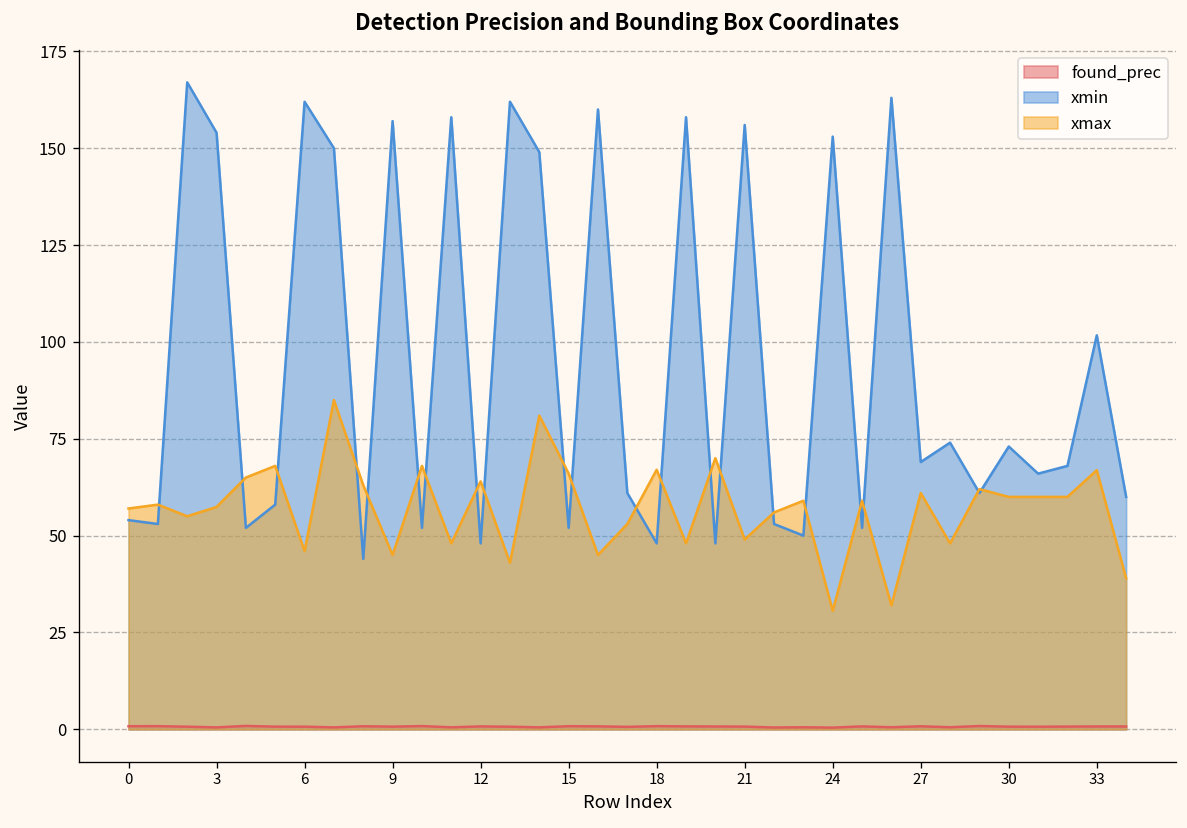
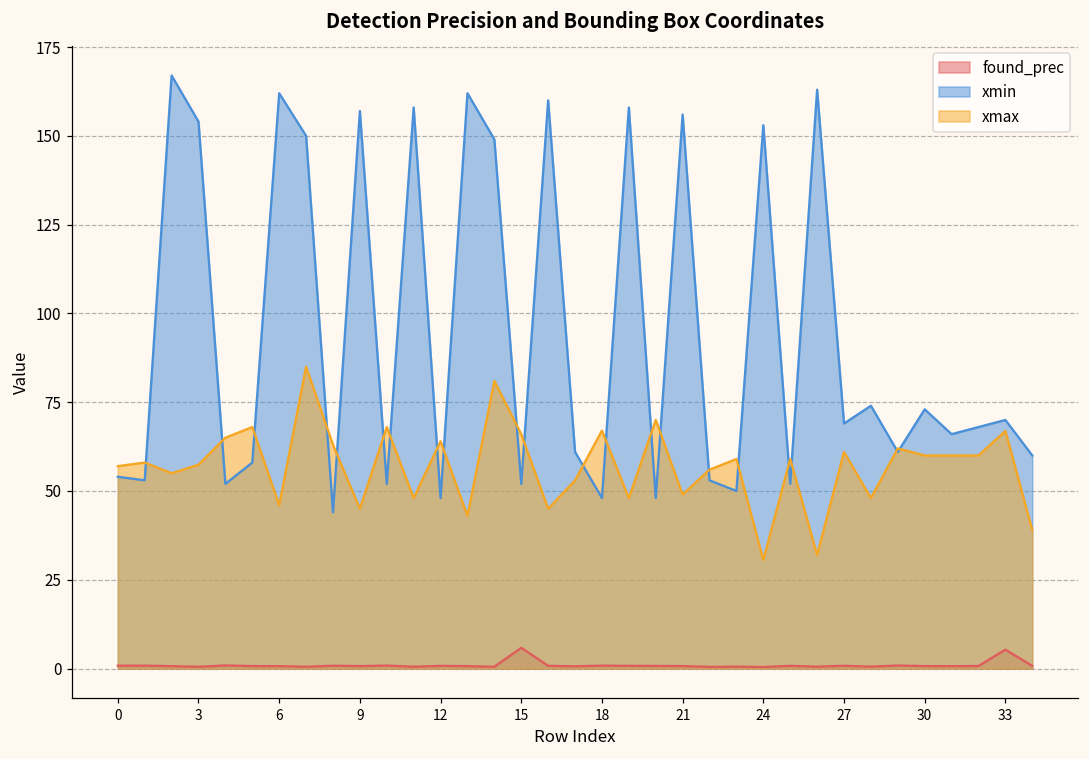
  {
    "found_prec": {
      "0": 1,
      "3": 0,
      "6": 1,
      "9": 1,
      "12": 1,
-     "15": 1,
+     "15": 6,
      "18": 1,
      "21": 1,
      "24": 0,
      "27": 1,
      "30": 1,
-     "33": 1
+     "33": 5
    },
    "xmin": {
      "0": 54,
      "3": 154,
      "6": 162,
      "9": 157,
      "12": 48,
      "15": 52,
      "18": 48,
      "21": 156,
      "24": 153,
      "27": 69,
      "30": 73,
-     "33": 102
+     "33": 70
    },
    "xmax": {
      "0": 57,
      "3": 57,
      "6": 46,
      "9": 45,
      "12": 64,
      "15": 66,
      "18": 67,
      "21": 49,
      "24": 31,
      "27": 61,
      "30": 60,
      "33": 67
    }
  }
